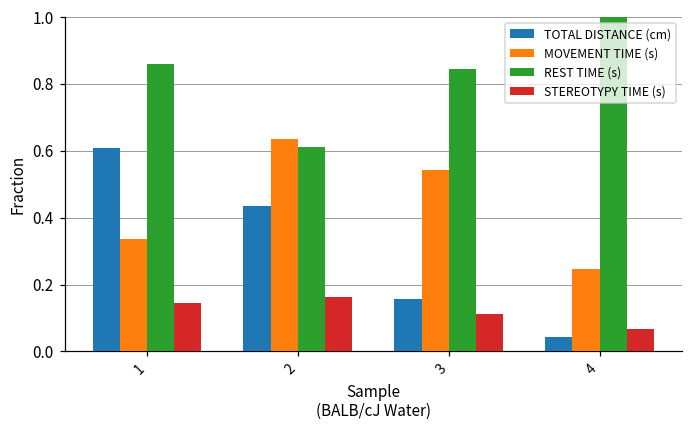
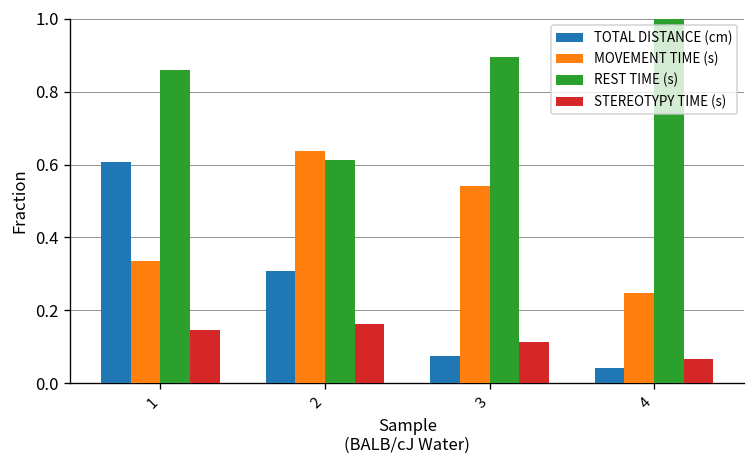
  {
    "TOTAL DISTANCE (cm)": {
      "1": 0.61,
-     "2": 0.43,
-     "3": 0.16,
+     "2": 0.31,
+     "3": 0.07,
      "4": 0.04
    },
    "MOVEMENT TIME (s)": {
      "1": 0.34,
      "2": 0.64,
      "3": 0.54,
      "4": 0.25
    },
    "REST TIME (s)": {
      "1": 0.86,
      "2": 0.61,
-     "3": 0.84,
+     "3": 0.89,
      "4": 1.00
    },
    "STEREOTYPY TIME (s)": {
      "1": 0.15,
      "2": 0.16,
      "3": 0.11,
      "4": 0.07
    }
  }
